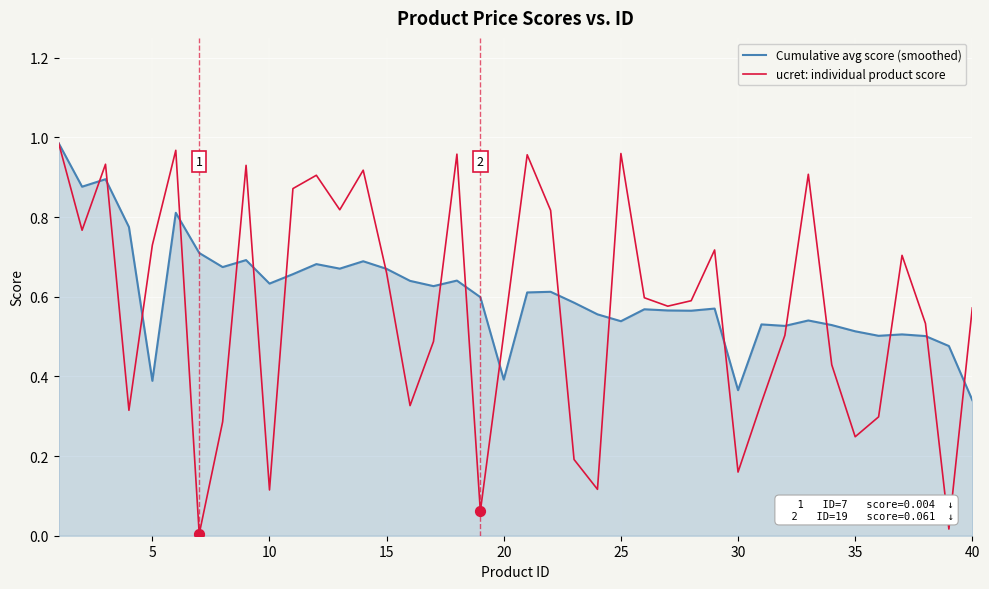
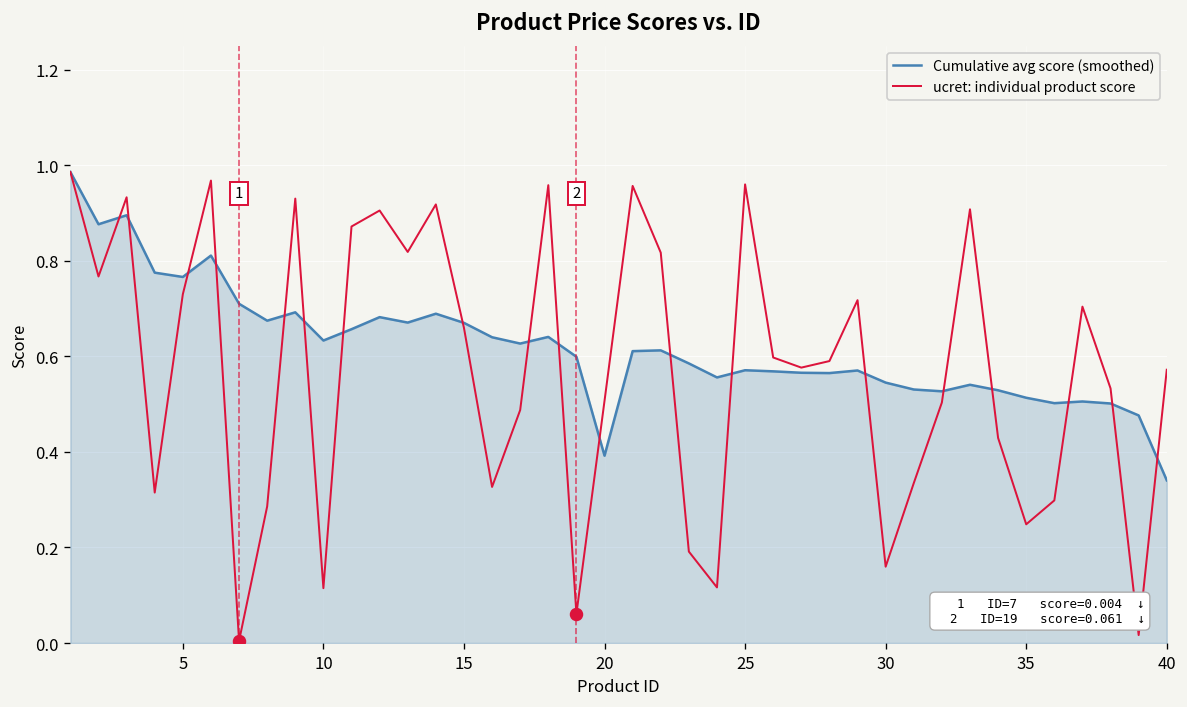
  {
    "Cumulative avg score (smoothed)": {
-     "5": 0.39,
+     "5": 0.77,
      "10": 0.63,
      "15": 0.67,
      "20": 0.39,
-     "25": 0.54,
-     "30": 0.37,
+     "25": 0.57,
+     "30": 0.55,
      "35": 0.51,
      "40": 0.34
    }
  }
